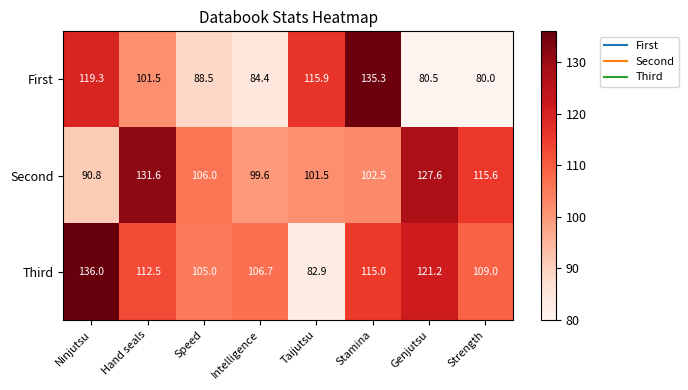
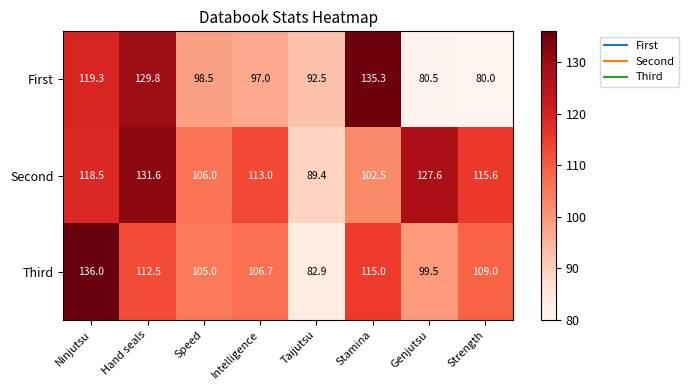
  {
    "First": {
      "Ninjutsu": 119.3,
-     "Hand seals": 101.5,
-     "Speed": 88.5,
-     "Intelligence": 84.4,
-     "Taijutsu": 115.9,
+     "Hand seals": 129.8,
+     "Speed": 98.5,
+     "Intelligence": 97.0,
+     "Taijutsu": 92.5,
      "Stamina": 135.3,
      "Genjutsu": 80.5,
      "Strength": 80.0
    },
    "Second": {
-     "Ninjutsu": 90.8,
+     "Ninjutsu": 118.5,
      "Hand seals": 131.6,
      "Speed": 106.0,
-     "Intelligence": 99.6,
-     "Taijutsu": 101.5,
+     "Intelligence": 113.0,
+     "Taijutsu": 89.4,
      "Stamina": 102.5,
      "Genjutsu": 127.6,
      "Strength": 115.6
    },
    "Third": {
      "Ninjutsu": 136.0,
      "Hand seals": 112.5,
      "Speed": 105.0,
      "Intelligence": 106.7,
      "Taijutsu": 82.9,
      "Stamina": 115.0,
-     "Genjutsu": 121.2,
+     "Genjutsu": 99.5,
      "Strength": 109.0
    }
  }
